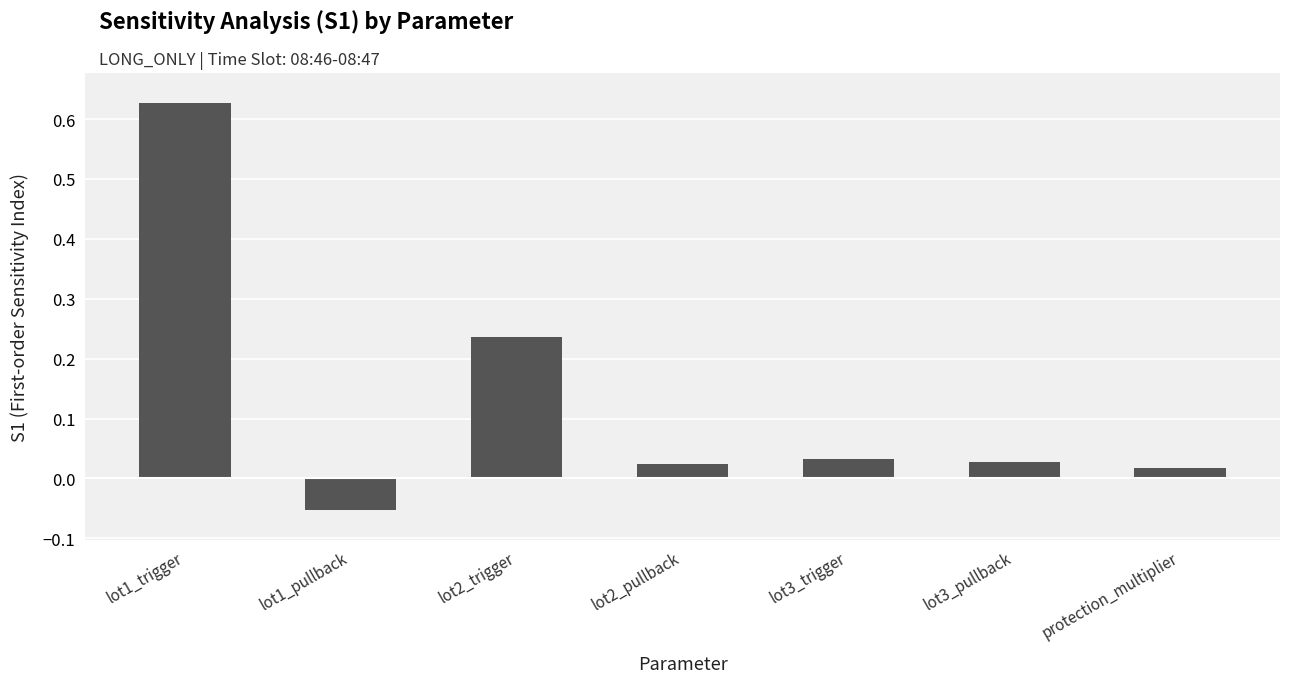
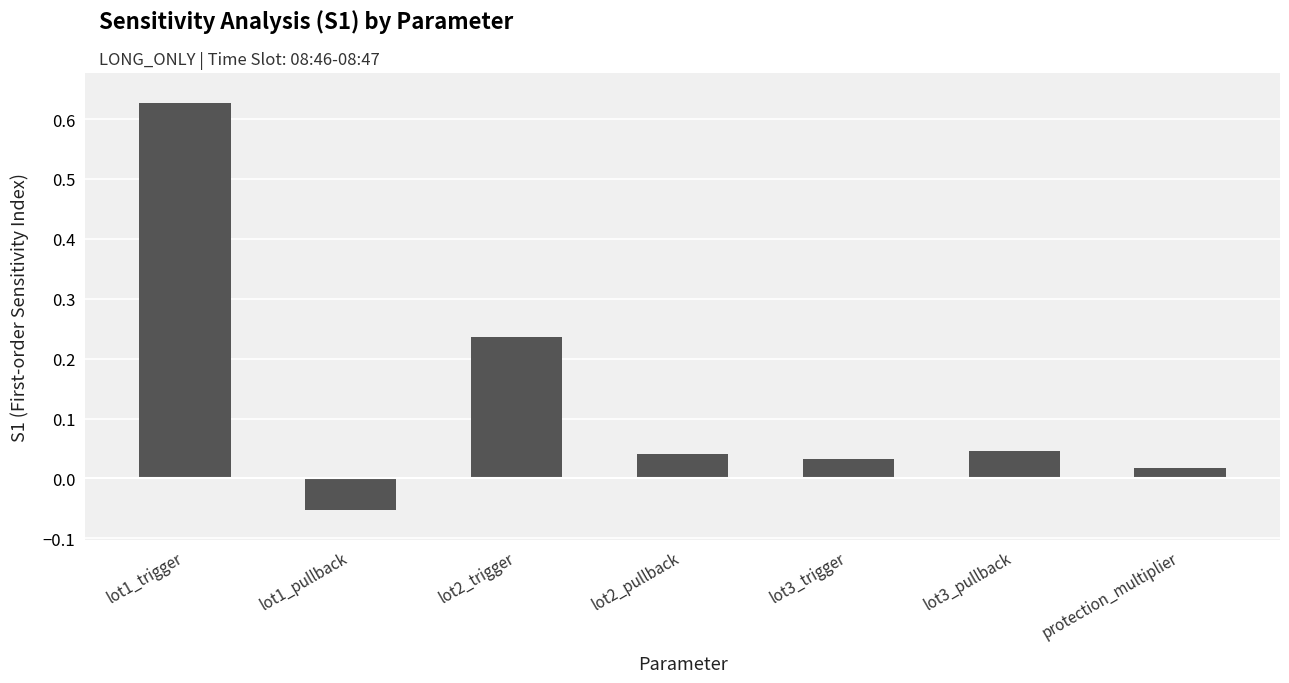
  {
    "lot1_trigger": 0.63,
    "lot1_pullback": -0.05,
    "lot2_trigger": 0.24,
-   "lot2_pullback": 0.02,
+   "lot2_pullback": 0.04,
    "lot3_trigger": 0.03,
-   "lot3_pullback": 0.03,
+   "lot3_pullback": 0.05,
    "protection_multiplier": 0.02
  }
